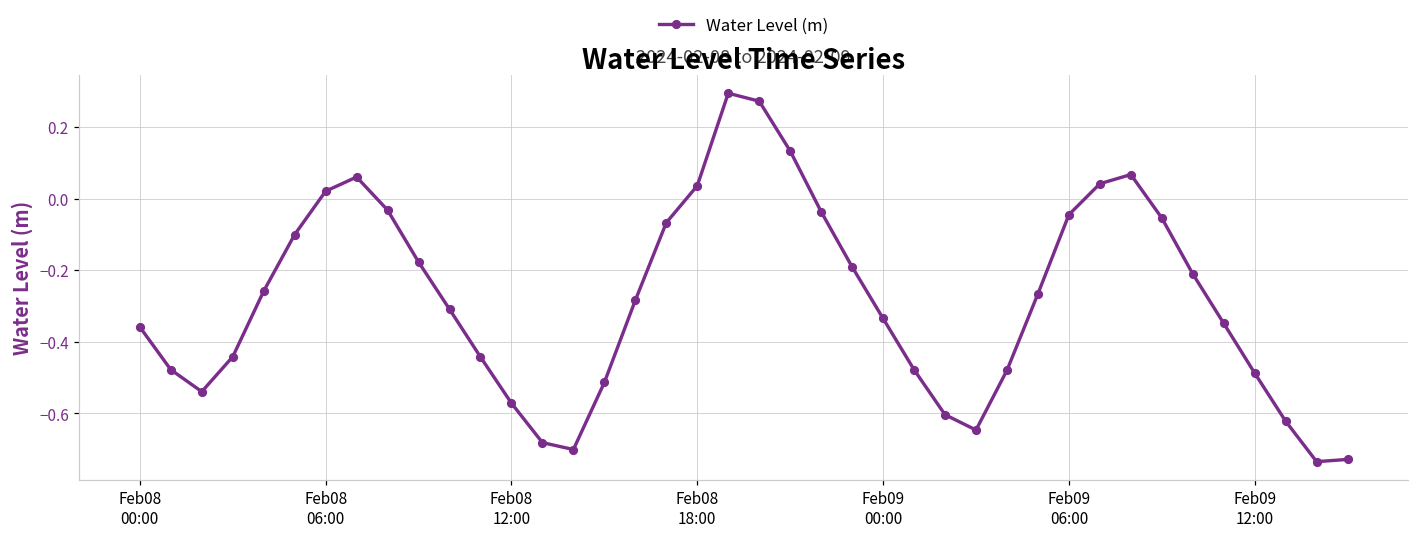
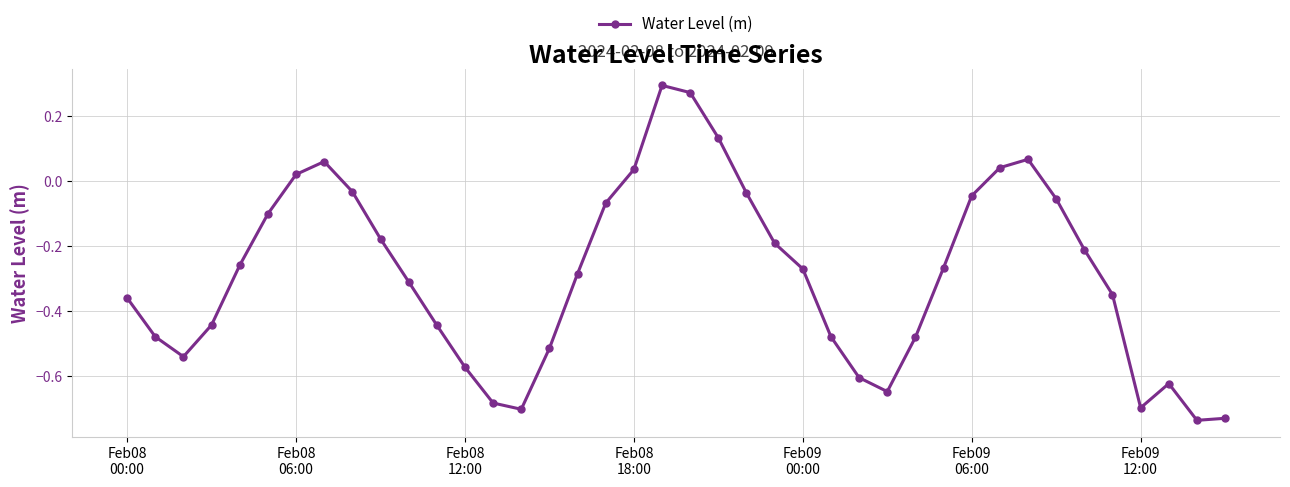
  {
    "Feb08 00:00": -0.36,
    "Feb08 06:00": 0.02,
    "Feb08 12:00": -0.57,
    "Feb08 18:00": 0.04,
-   "Feb09 00:00": -0.33,
+   "Feb09 00:00": -0.27,
    "Feb09 06:00": -0.04,
-   "Feb09 12:00": -0.49
+   "Feb09 12:00": -0.70
  }
